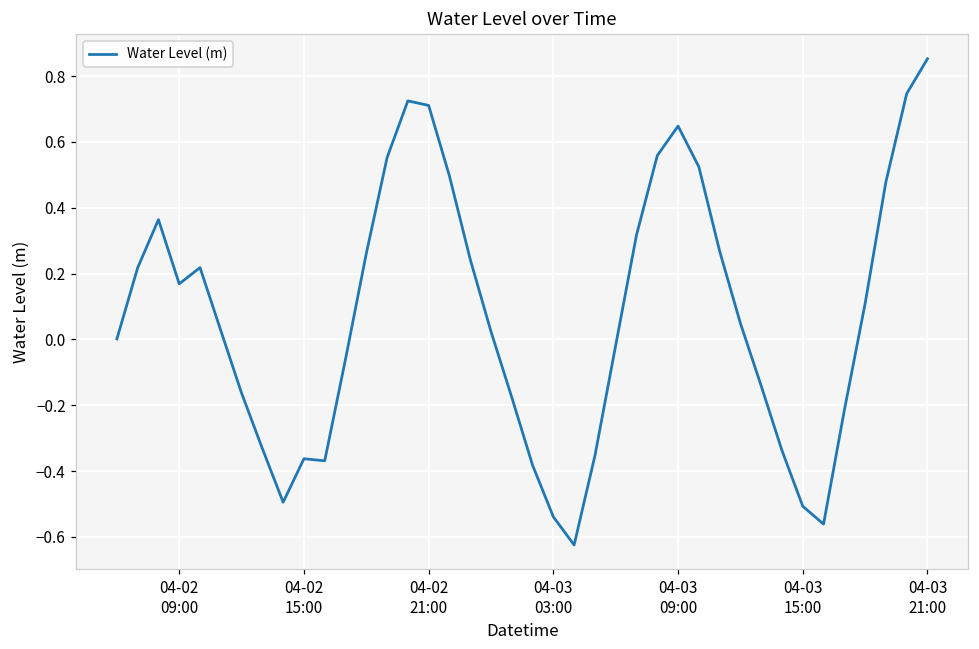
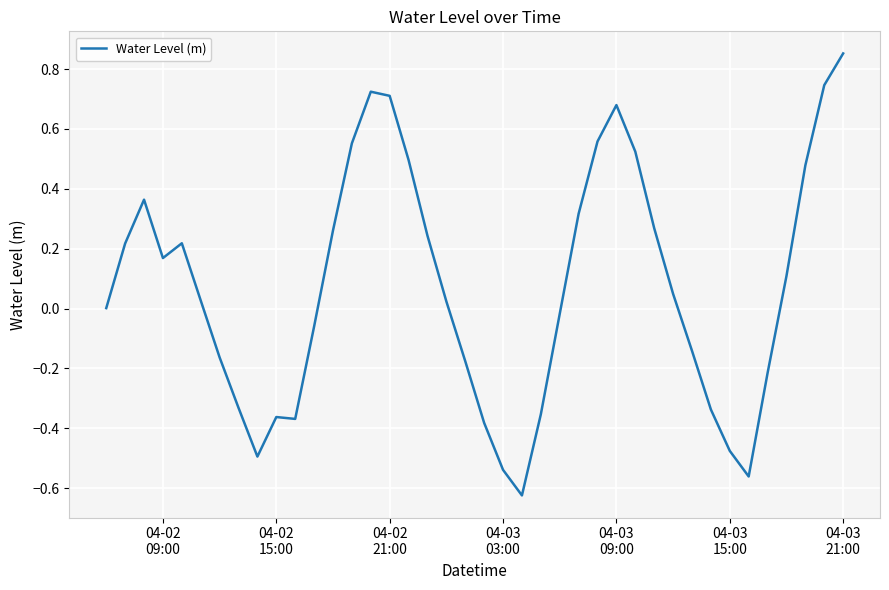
  {
    "04-02 09:00": 0.17,
    "04-02 15:00": -0.36,
    "04-02 21:00": 0.71,
    "04-03 03:00": -0.54,
-   "04-03 09:00": 0.65,
-   "04-03 15:00": -0.51,
+   "04-03 09:00": 0.68,
+   "04-03 15:00": -0.48,
    "04-03 21:00": 0.85
  }
